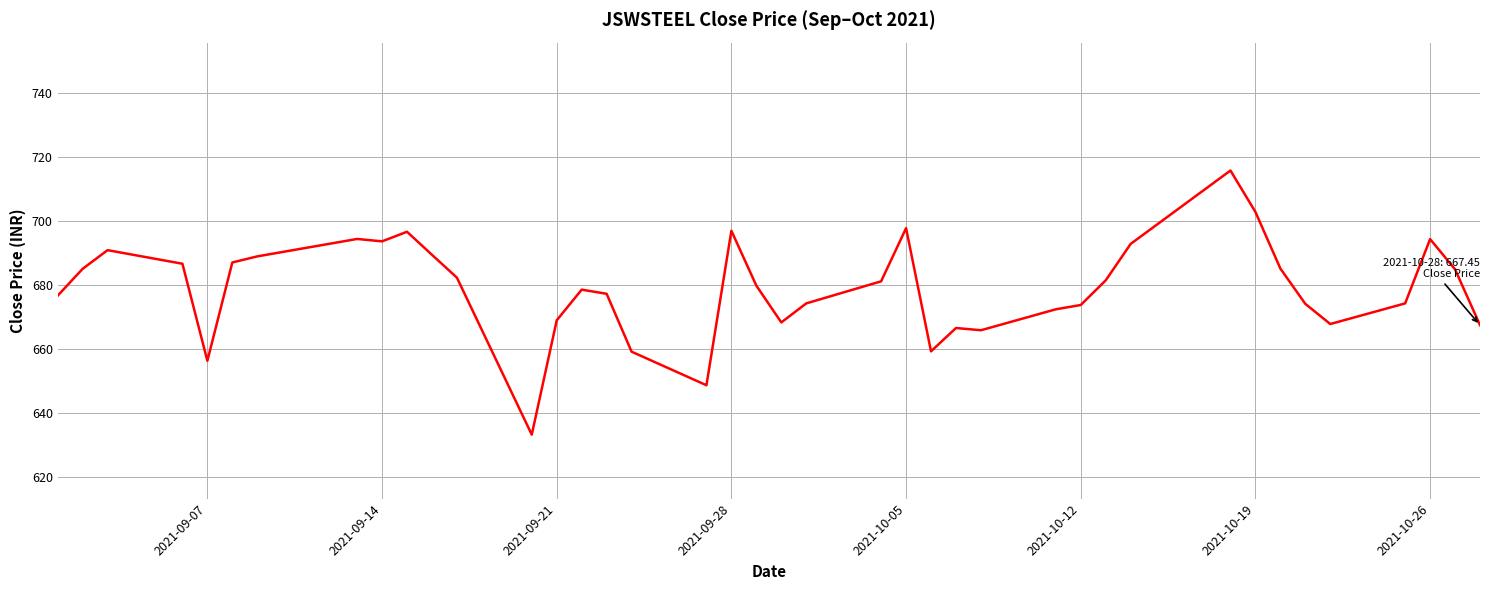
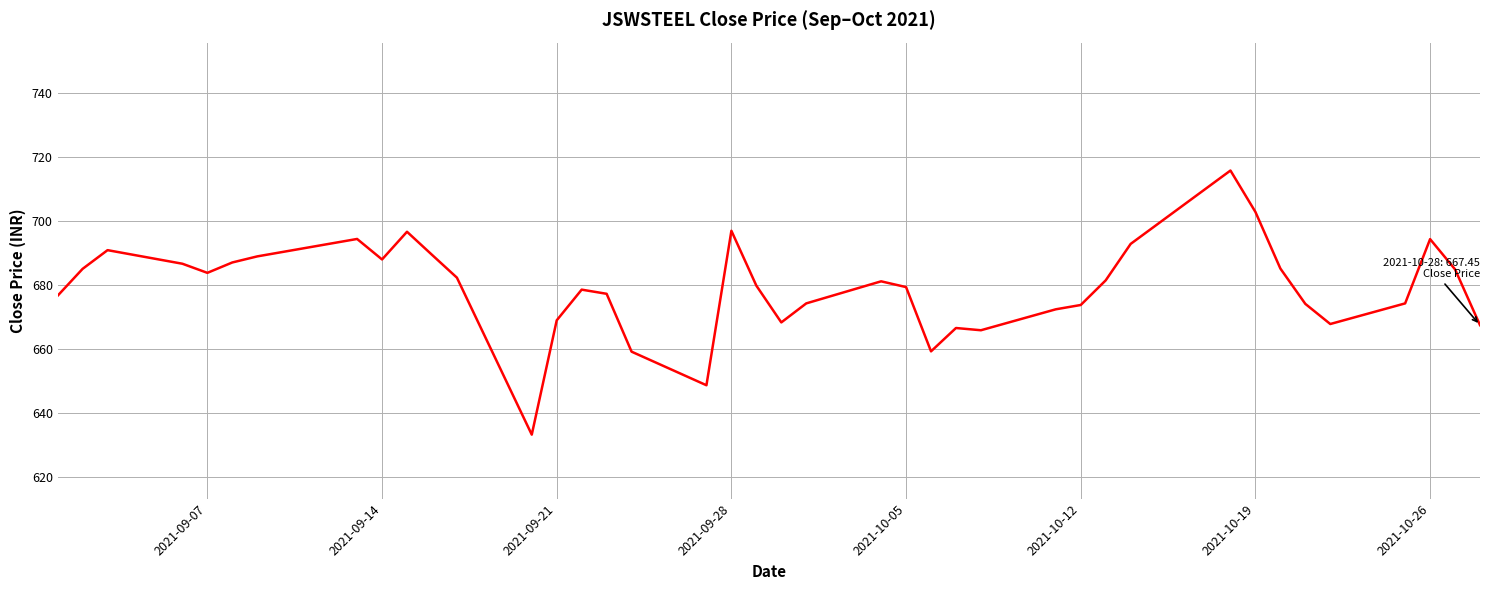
  {
-   "2021-09-07": 656,
-   "2021-09-14": 694,
+   "2021-09-07": 684,
+   "2021-09-14": 688,
    "2021-09-21": 669,
    "2021-09-28": 697,
-   "2021-10-05": 698,
+   "2021-10-05": 679,
    "2021-10-12": 674,
    "2021-10-19": 703,
    "2021-10-26": 694
  }
